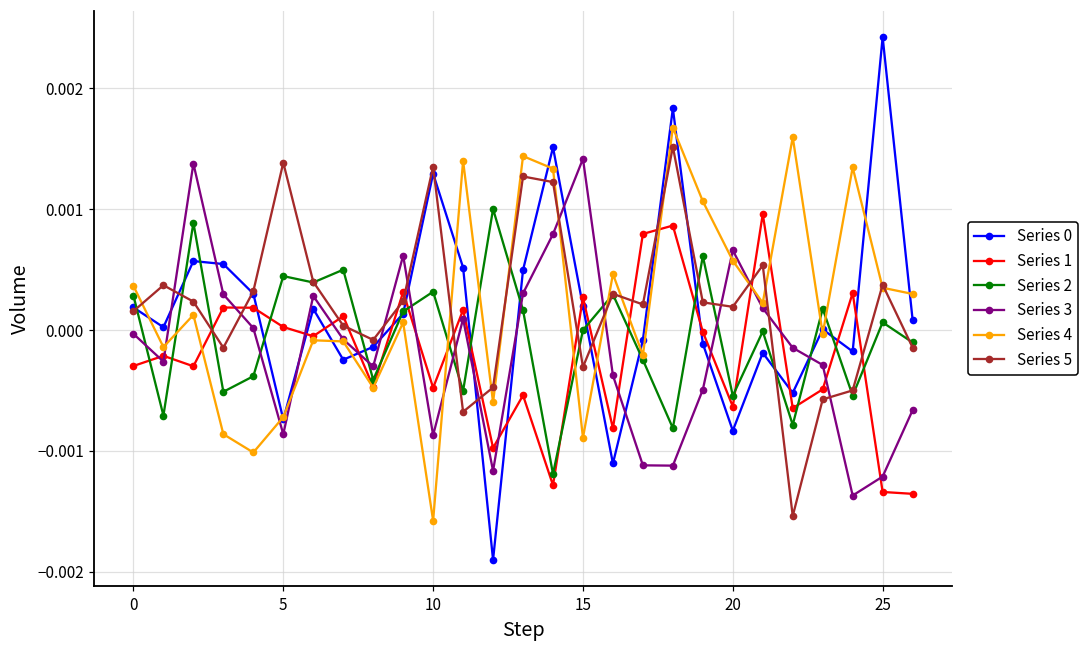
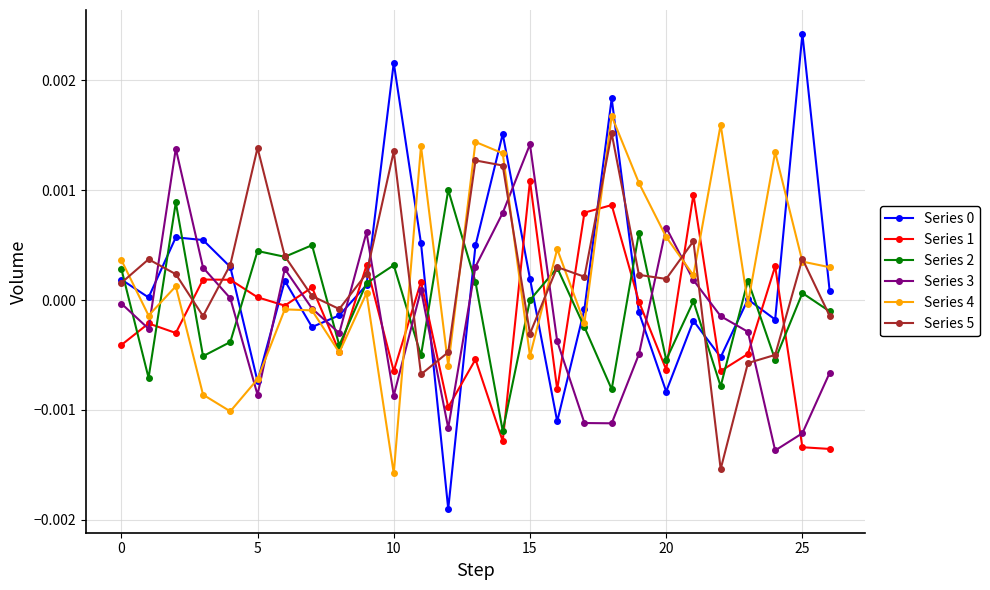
  {
    "Series 0": {
      "0": 0.00019,
-     "10": 0.00130,
+     "10": 0.00216,
      "15": 0.00020,
      "20": -0.00083,
      "25": 0.00242
    },
    "Series 1": {
-     "0": -0.00030,
+     "0": -0.00041,
      "5": 0.00003,
-     "10": -0.00048,
-     "15": 0.00027,
+     "10": -0.00065,
+     "15": 0.00108,
      "20": -0.00063,
      "25": -0.00134
    },
    "Series 2": {
      "0": 0.00029,
      "5": 0.00045,
      "10": 0.00032,
      "15": 0.00000,
      "20": -0.00054,
      "25": 0.00006
    },
    "Series 3": {
      "0": -0.00003,
      "5": -0.00086,
      "10": -0.00087,
      "15": 0.00142,
      "20": 0.00066,
      "25": -0.00121
    },
    "Series 4": {
      "0": 0.00037,
      "10": -0.00158,
-     "15": -0.00089,
+     "15": -0.00051,
      "20": 0.00057,
      "25": 0.00035
    },
    "Series 5": {
      "0": 0.00016,
      "5": 0.00139,
      "10": 0.00135,
      "15": -0.00031,
      "20": 0.00019,
      "25": 0.00038
    }
  }
